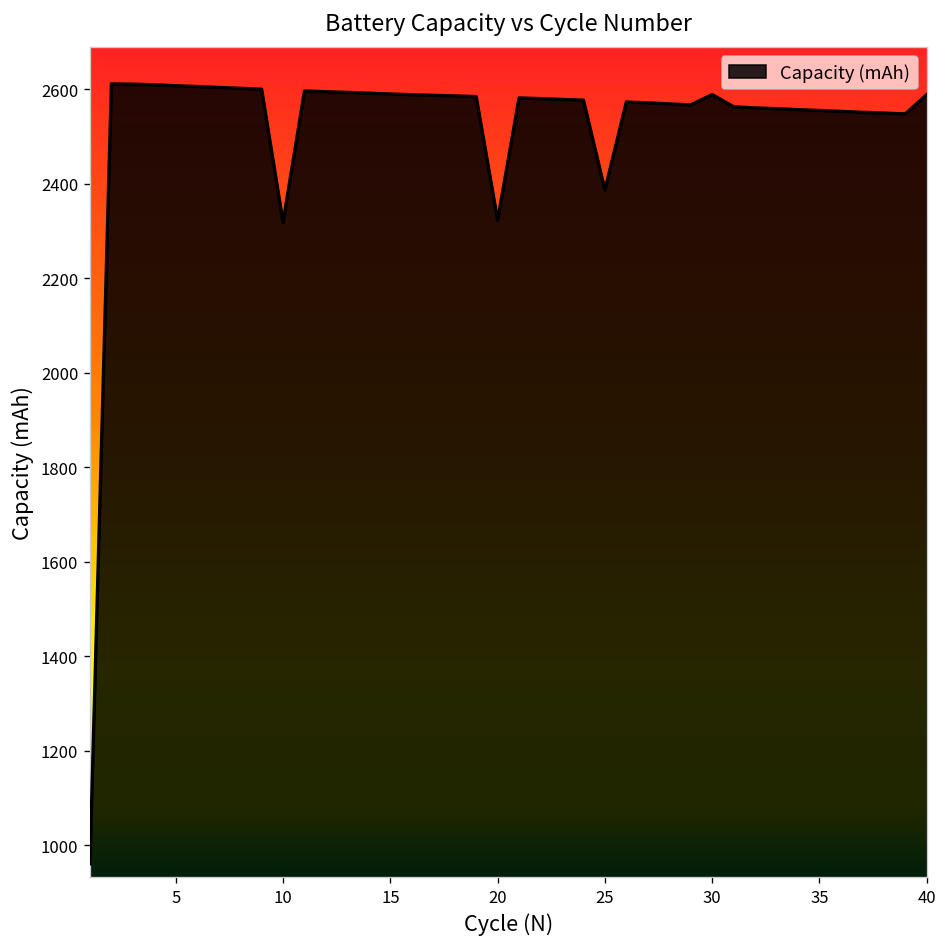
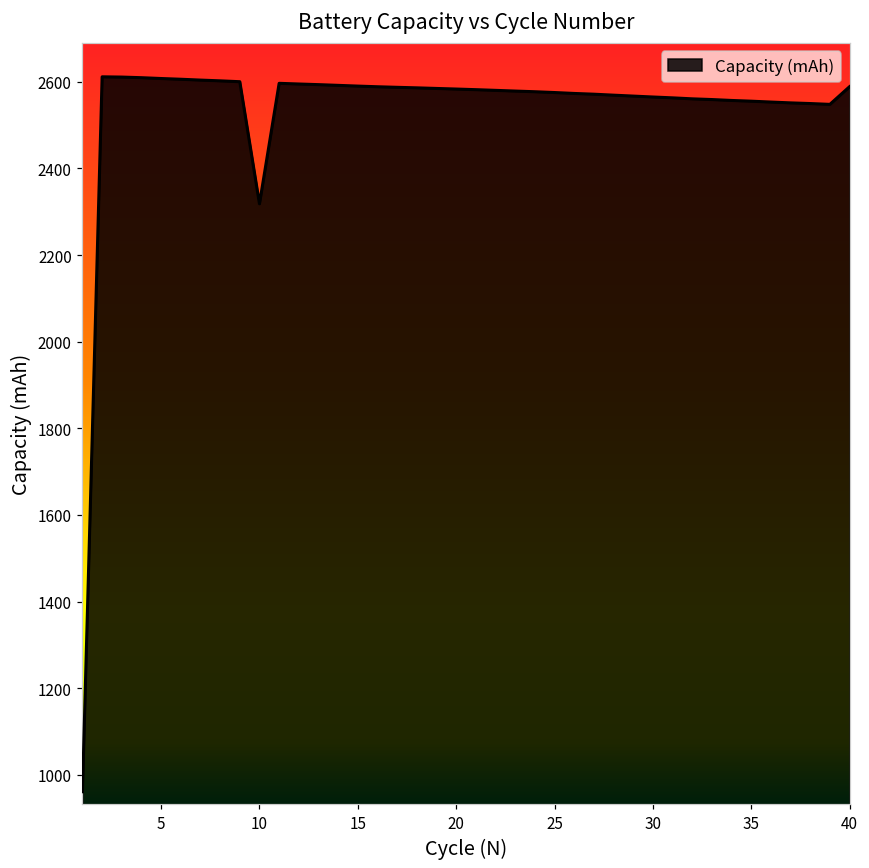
  {
    "5": 2610,
    "10": 2320,
    "15": 2590,
-   "20": 2320,
-   "25": 2390,
-   "30": 2590,
+   "20": 2580,
+   "25": 2580,
+   "30": 2560,
    "35": 2560,
    "40": 2590
  }
